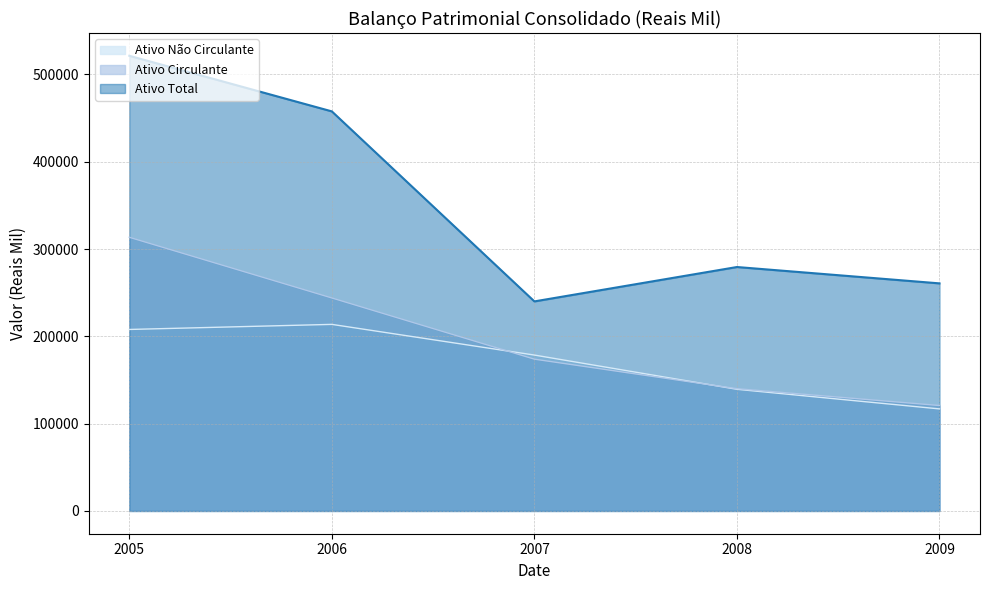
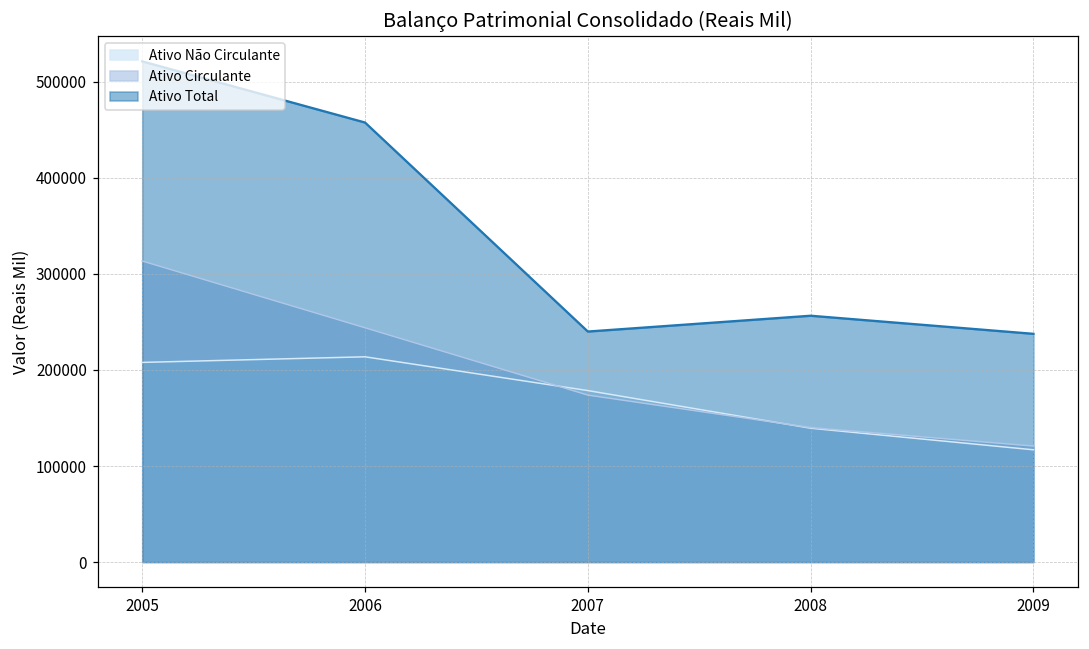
  {
    "Ativo Total": {
      "2006": 460000,
      "2007": 240000,
-     "2008": 280000,
-     "2009": 260000
+     "2008": 260000,
+     "2009": 240000
    }
  }
